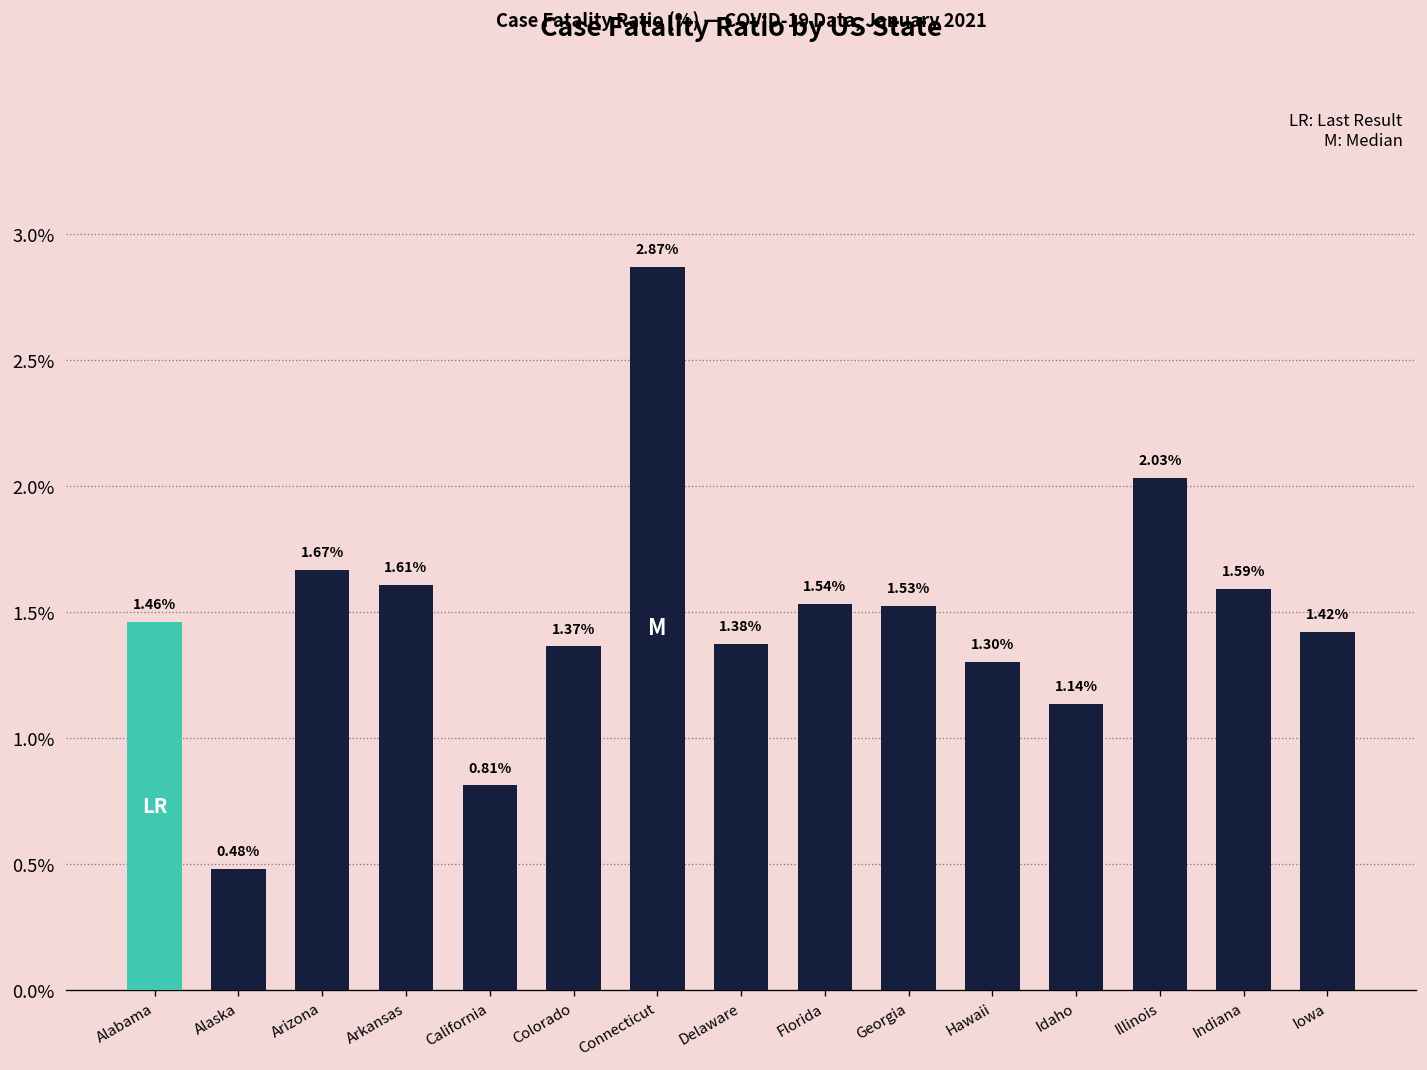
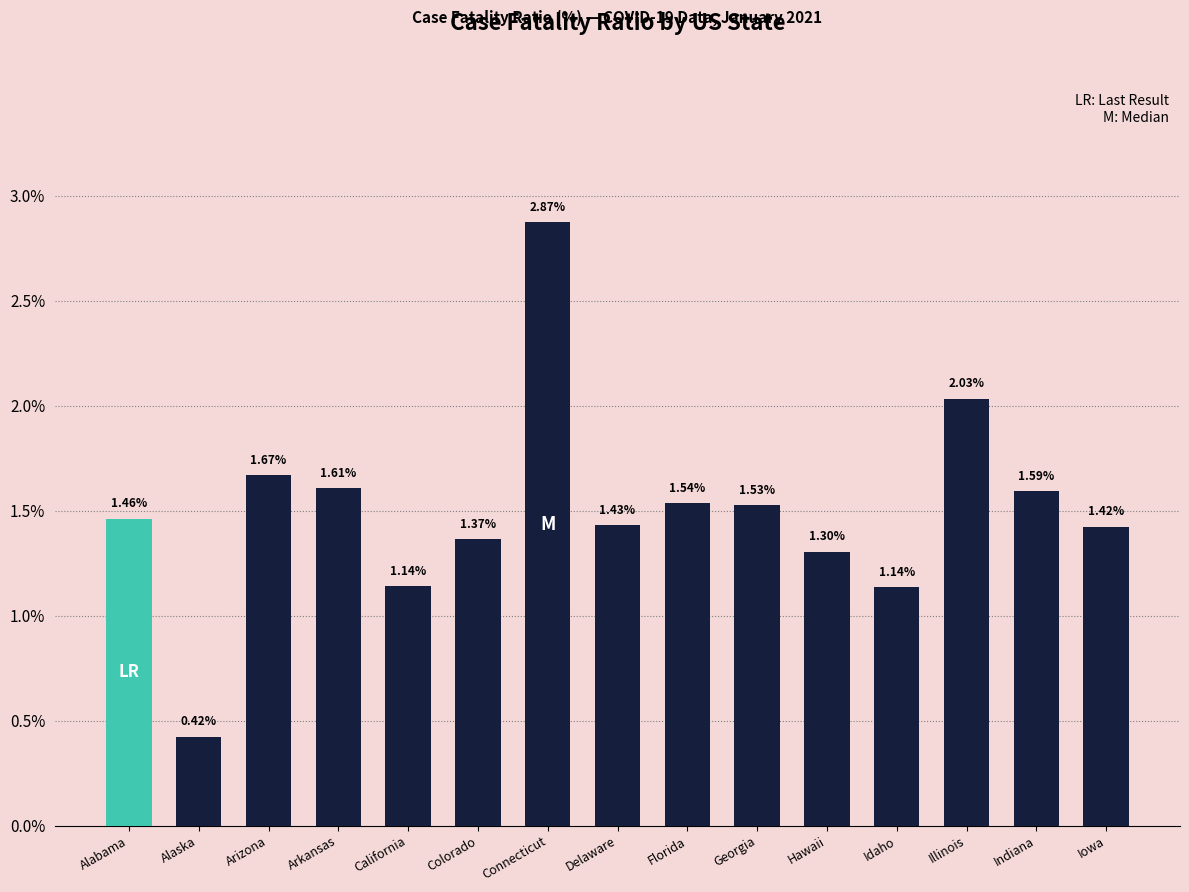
  {
    "Alabama": "1.46%",
-   "Alaska": "0.48%",
+   "Alaska": "0.42%",
    "Arizona": "1.67%",
    "Arkansas": "1.61%",
-   "California": "0.81%",
+   "California": "1.14%",
    "Colorado": "1.37%",
    "Connecticut": "2.87%",
-   "Delaware": "1.38%",
+   "Delaware": "1.43%",
    "Florida": "1.54%",
    "Georgia": "1.53%",
    "Hawaii": "1.30%",
    "Idaho": "1.14%",
    "Illinois": "2.03%",
    "Indiana": "1.59%",
    "Iowa": "1.42%"
  }
